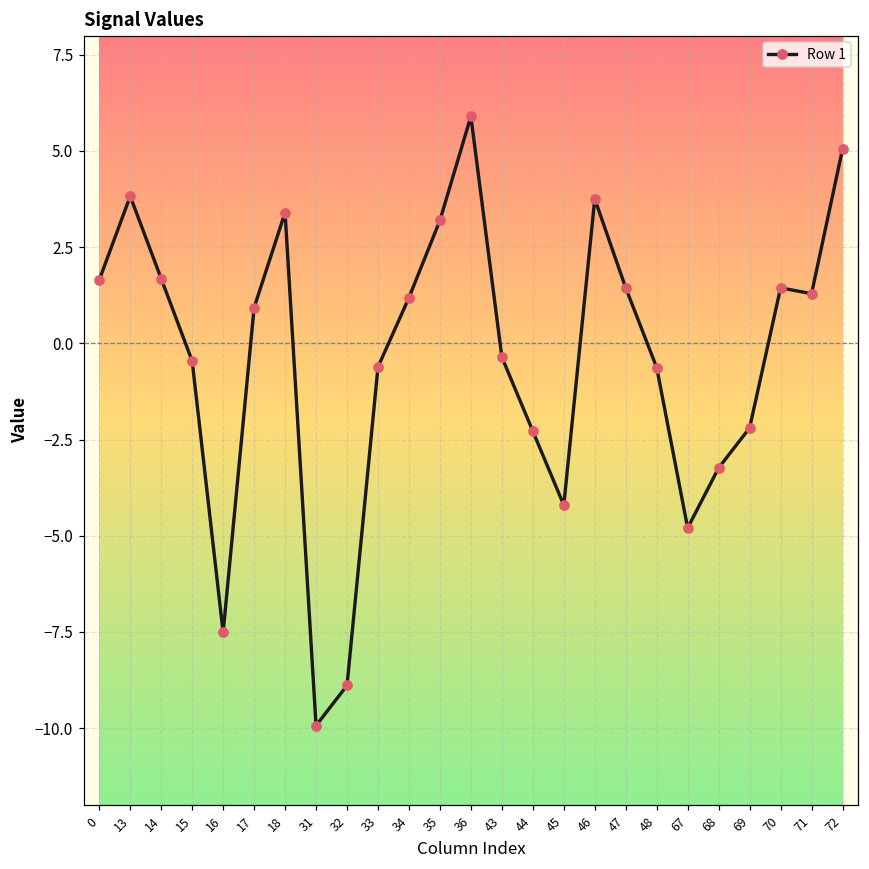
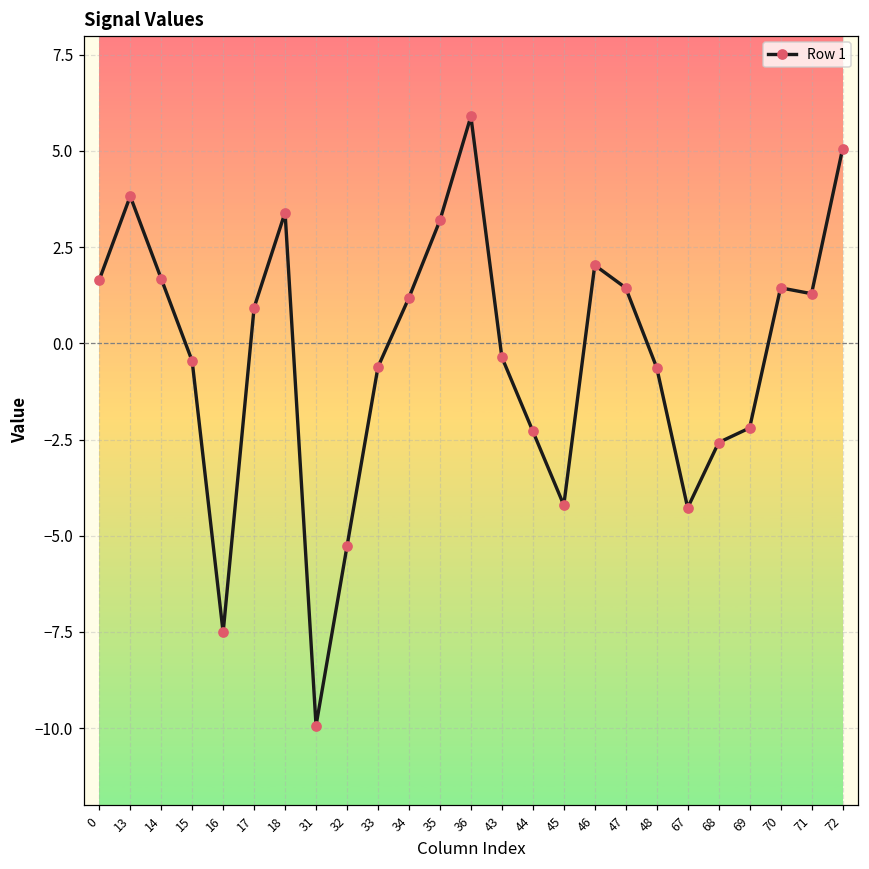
  {
    "0": 1.6,
    "13": 3.8,
    "14": 1.7,
    "15": -0.5,
    "16": -7.5,
    "17": 0.9,
    "18": 3.4,
    "31": -9.9,
-   "32": -8.9,
+   "32": -5.3,
    "33": -0.6,
    "34": 1.2,
    "35": 3.2,
    "36": 5.9,
    "43": -0.4,
    "44": -2.3,
    "45": -4.2,
-   "46": 3.8,
+   "46": 2.0,
    "47": 1.4,
    "48": -0.6,
-   "67": -4.8,
-   "68": -3.2,
+   "67": -4.3,
+   "68": -2.6,
    "69": -2.2,
    "70": 1.4,
    "71": 1.3,
    "72": 5.0
  }
